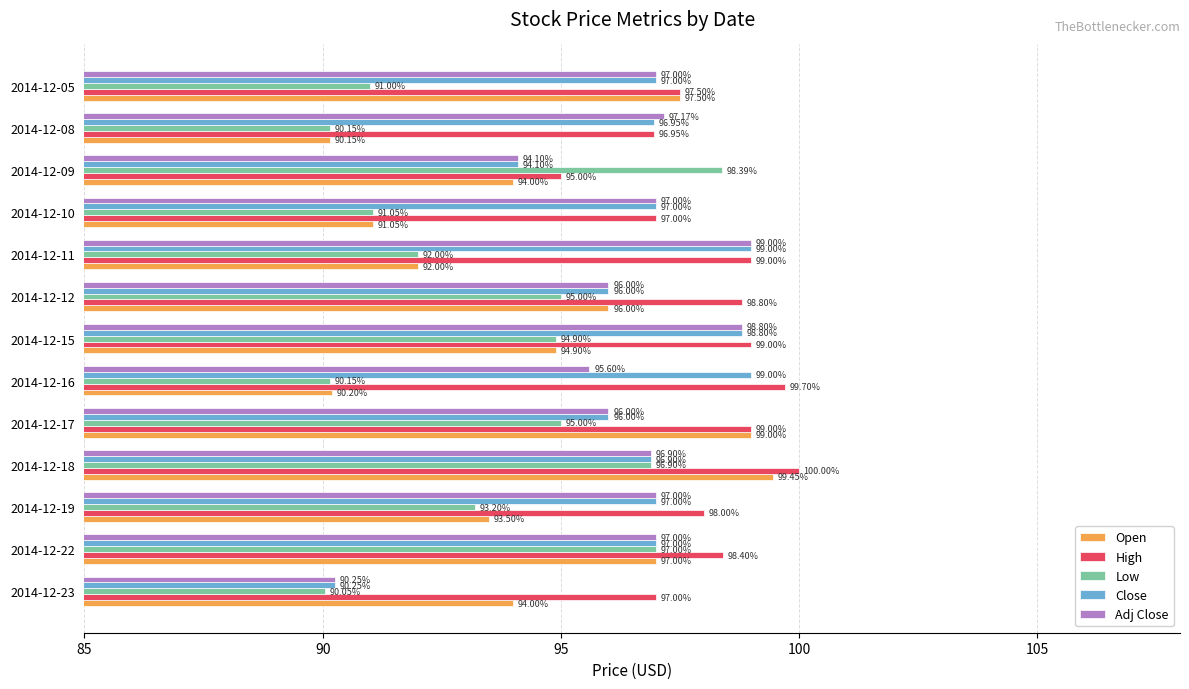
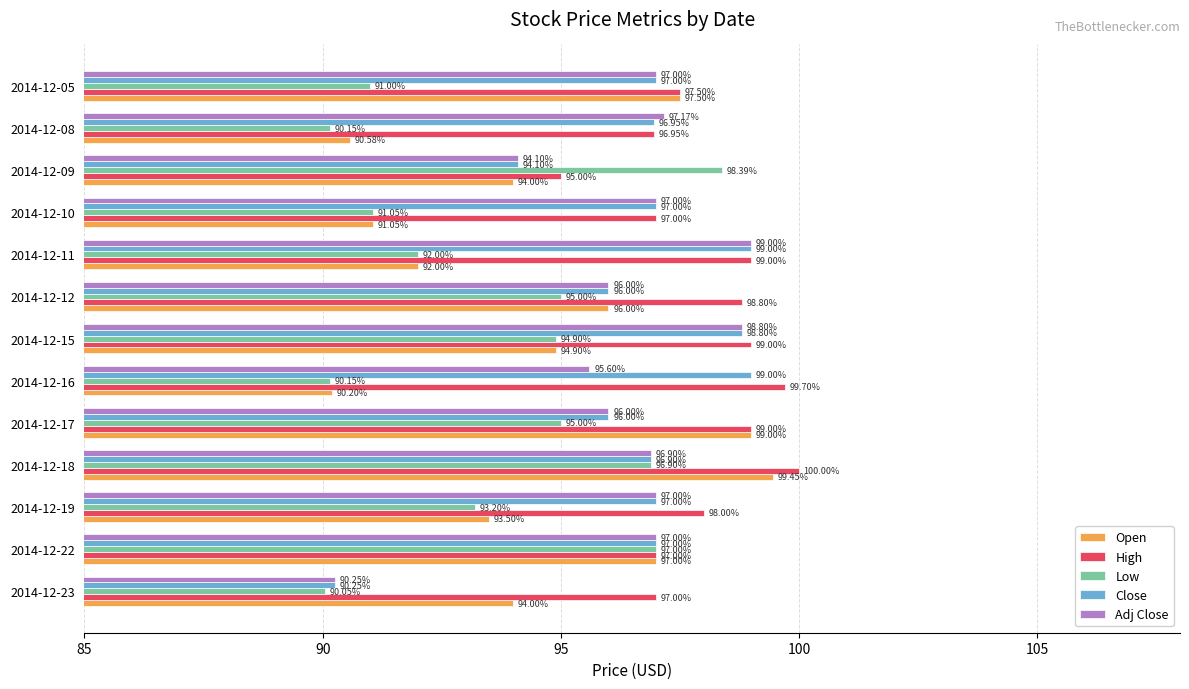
  {
    "Open": {
-     "2014-12-08": "90.15%",
+     "2014-12-08": "90.58%",
      "2014-12-09": "94.00%",
      "2014-12-10": "91.05%",
      "2014-12-11": "92.00%",
      "2014-12-12": "96.00%",
      "2014-12-15": "94.90%",
      "2014-12-16": "90.20%",
      "2014-12-18": "99.45%",
      "2014-12-19": "93.50%",
      "2014-12-22": "97.00%",
      "2014-12-23": "94.00%"
    },
    "High": {
      "2014-12-08": "96.95%",
      "2014-12-09": "95.00%",
      "2014-12-10": "97.00%",
      "2014-12-11": "99.00%",
      "2014-12-12": "98.80%",
      "2014-12-15": "99.00%",
      "2014-12-16": "99.70%",
      "2014-12-18": "100.00%",
      "2014-12-19": "98.00%",
-     "2014-12-22": "98.40%",
+     "2014-12-22": "97.00%",
      "2014-12-23": "97.00%"
    },
    "Low": {
      "2014-12-05": "91.00%",
      "2014-12-08": "90.15%",
      "2014-12-09": "98.39%",
      "2014-12-10": "91.05%",
      "2014-12-11": "92.00%",
      "2014-12-12": "95.00%",
      "2014-12-15": "94.90%",
      "2014-12-16": "90.15%",
      "2014-12-17": "95.00%",
      "2014-12-19": "93.20%"
    },
    "Close": {
      "2014-12-16": "99.00%"
    },
    "Adj Close": {
      "2014-12-16": "95.60%"
    }
  }
